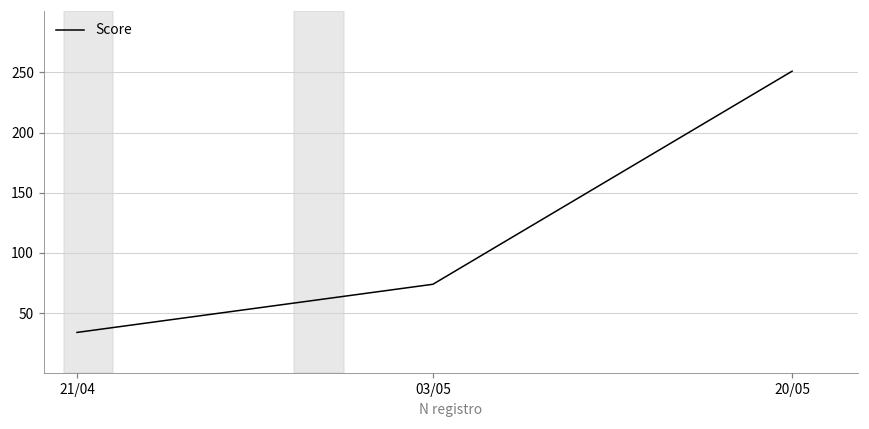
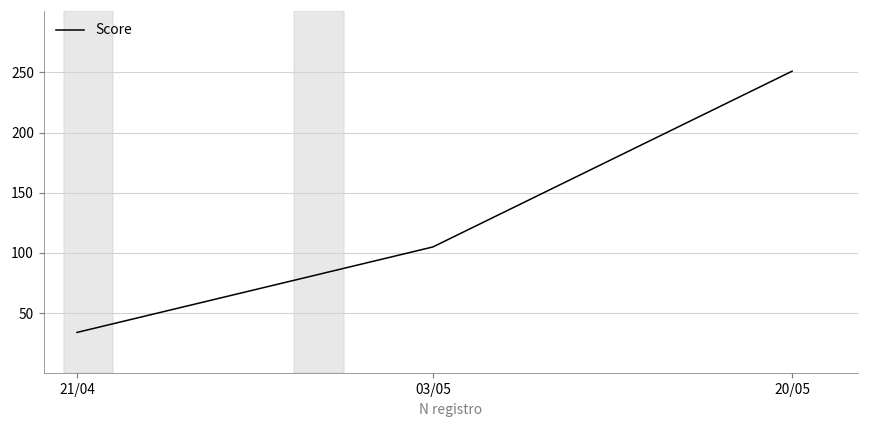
  {
    "21/04": 34,
-   "03/05": 74,
+   "03/05": 105,
    "20/05": 251
  }
